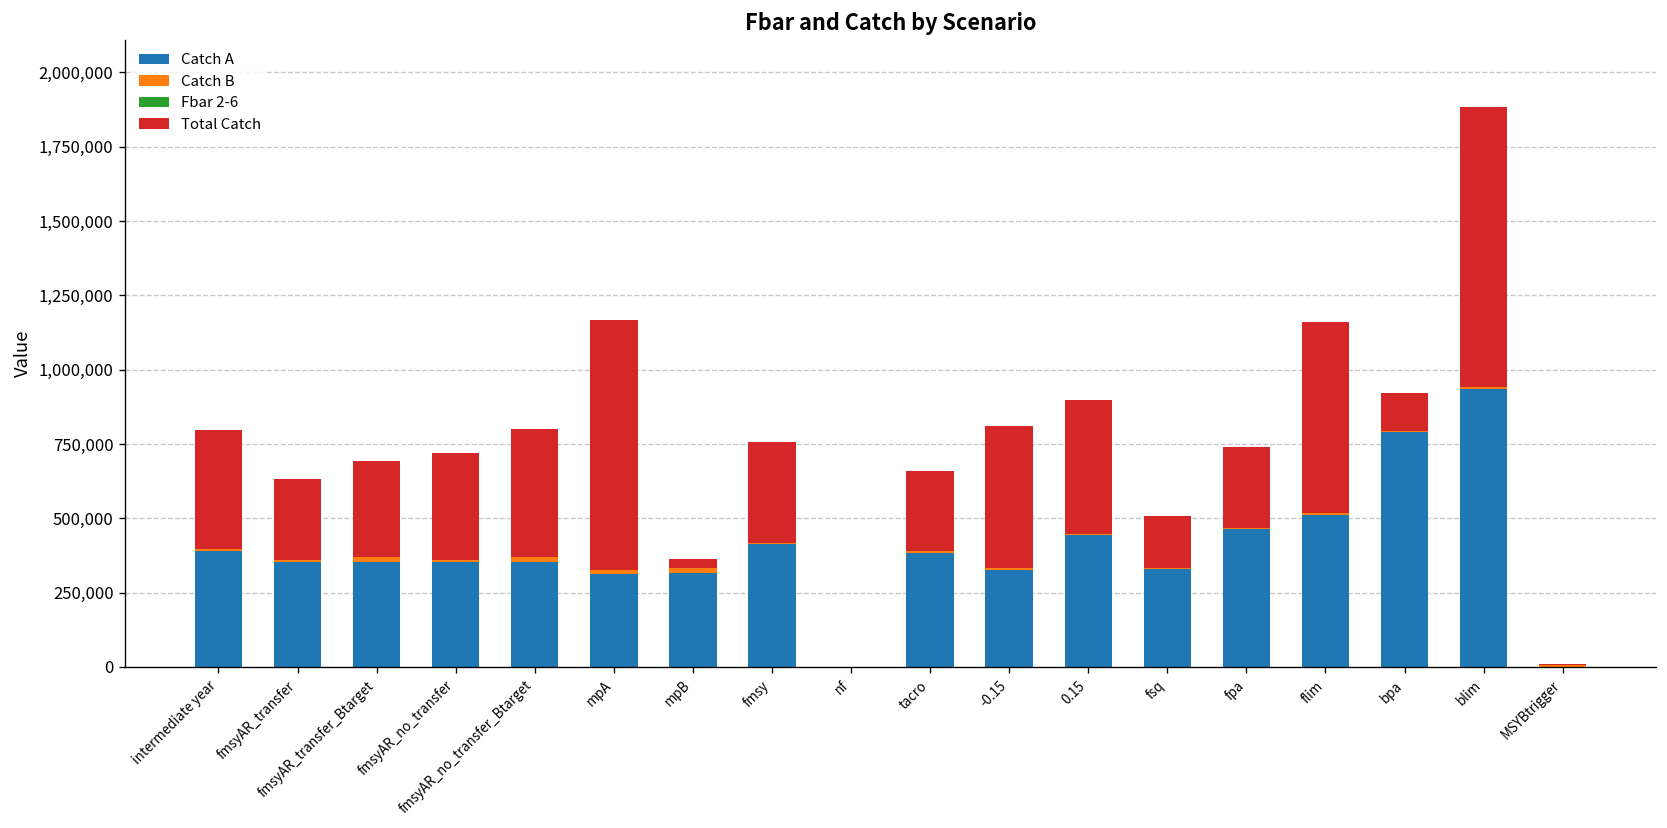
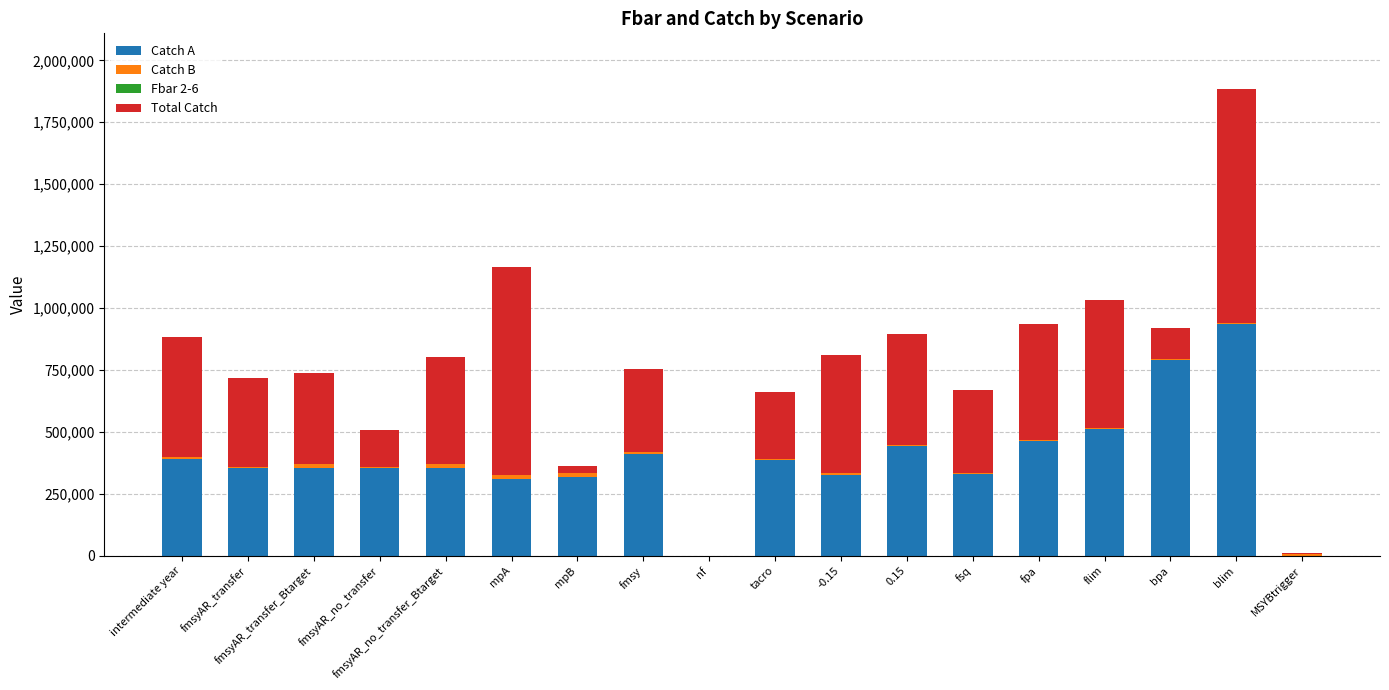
  {
    "Catch A": {
      "intermediate year": "390,000",
      "fmsyAR_transfer": "350,000",
      "fmsyAR_transfer_Btarget": "350,000",
      "fmsyAR_no_transfer": "350,000",
      "fmsyAR_no_transfer_Btarget": "350,000",
      "mpA": "310,000",
      "mpB": "320,000",
      "fmsy": "410,000",
      "nf": "0",
      "tacro": "390,000",
      "-0.15": "330,000",
      "0.15": "440,000",
      "fsq": "330,000",
      "fpa": "460,000",
      "flim": "510,000",
      "bpa": "790,000",
      "blim": "940,000"
    },
    "Fbar 2-6": {
      "fmsyAR_transfer_Btarget": "20,000",
      "fmsyAR_no_transfer_Btarget": "20,000",
      "mpA": "10,000",
      "mpB": "20,000",
      "nf": "0"
    },
    "Total Catch": {
-     "intermediate year": "400,000",
-     "fmsyAR_transfer": "270,000",
-     "fmsyAR_transfer_Btarget": "320,000",
-     "fmsyAR_no_transfer": "360,000",
+     "intermediate year": "490,000",
+     "fmsyAR_transfer": "360,000",
+     "fmsyAR_transfer_Btarget": "370,000",
+     "fmsyAR_no_transfer": "150,000",
      "fmsyAR_no_transfer_Btarget": "430,000",
      "mpA": "840,000",
      "mpB": "30,000",
      "fmsy": "340,000",
      "nf": "0",
      "tacro": "270,000",
      "-0.15": "480,000",
      "0.15": "450,000",
-     "fsq": "170,000",
-     "fpa": "270,000",
-     "flim": "650,000",
+     "fsq": "330,000",
+     "fpa": "470,000",
+     "flim": "520,000",
      "bpa": "120,000",
      "blim": "940,000"
    }
  }
